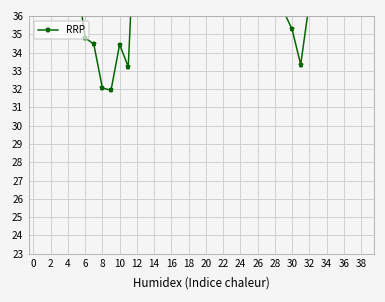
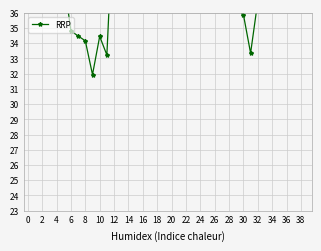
  {
-   "8": 32.1,
+   "8": 34.2,
    "10": 34.5,
-   "30": 35.3
+   "30": 35.9
  }
